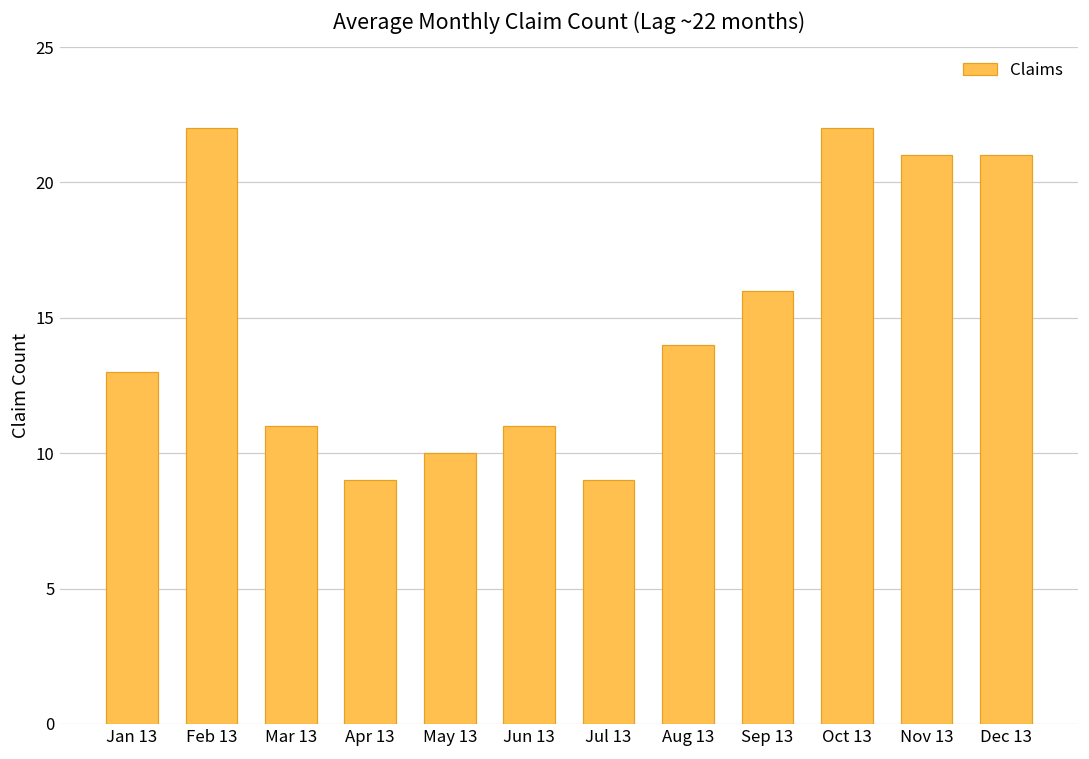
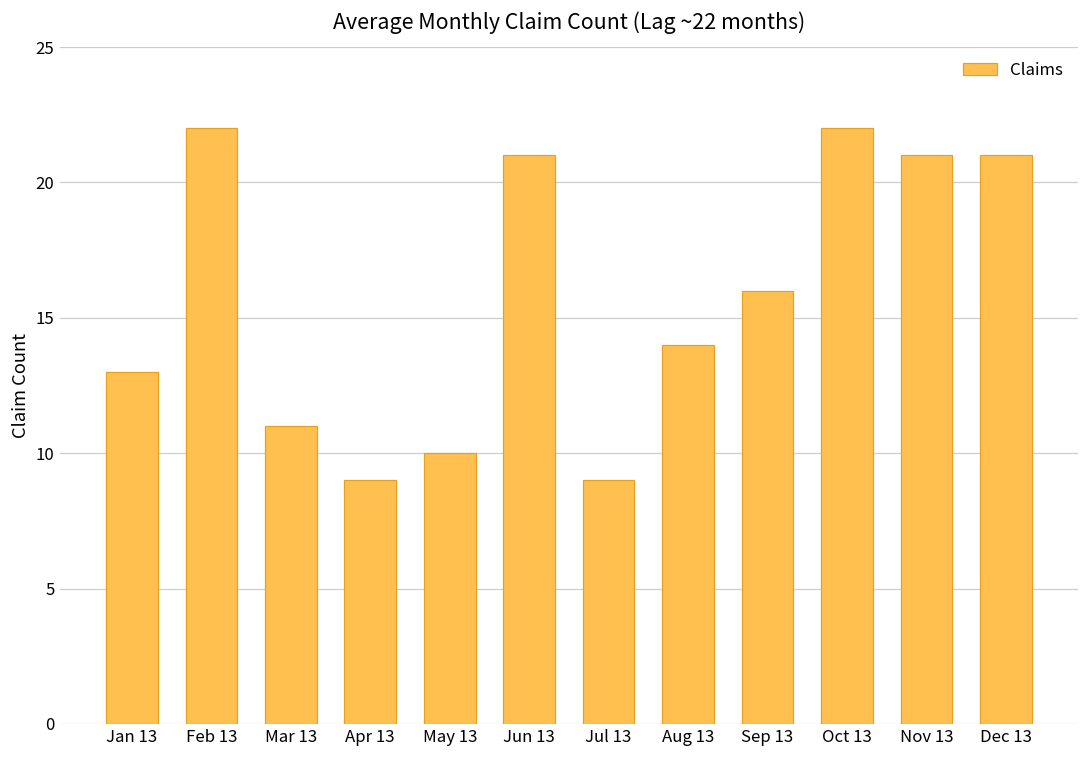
  {
    "Jan 13": 13,
    "Feb 13": 22,
    "Mar 13": 11,
    "Apr 13": 9,
    "May 13": 10,
-   "Jun 13": 11,
+   "Jun 13": 21,
    "Jul 13": 9,
    "Aug 13": 14,
    "Sep 13": 16,
    "Oct 13": 22,
    "Nov 13": 21,
    "Dec 13": 21
  }
